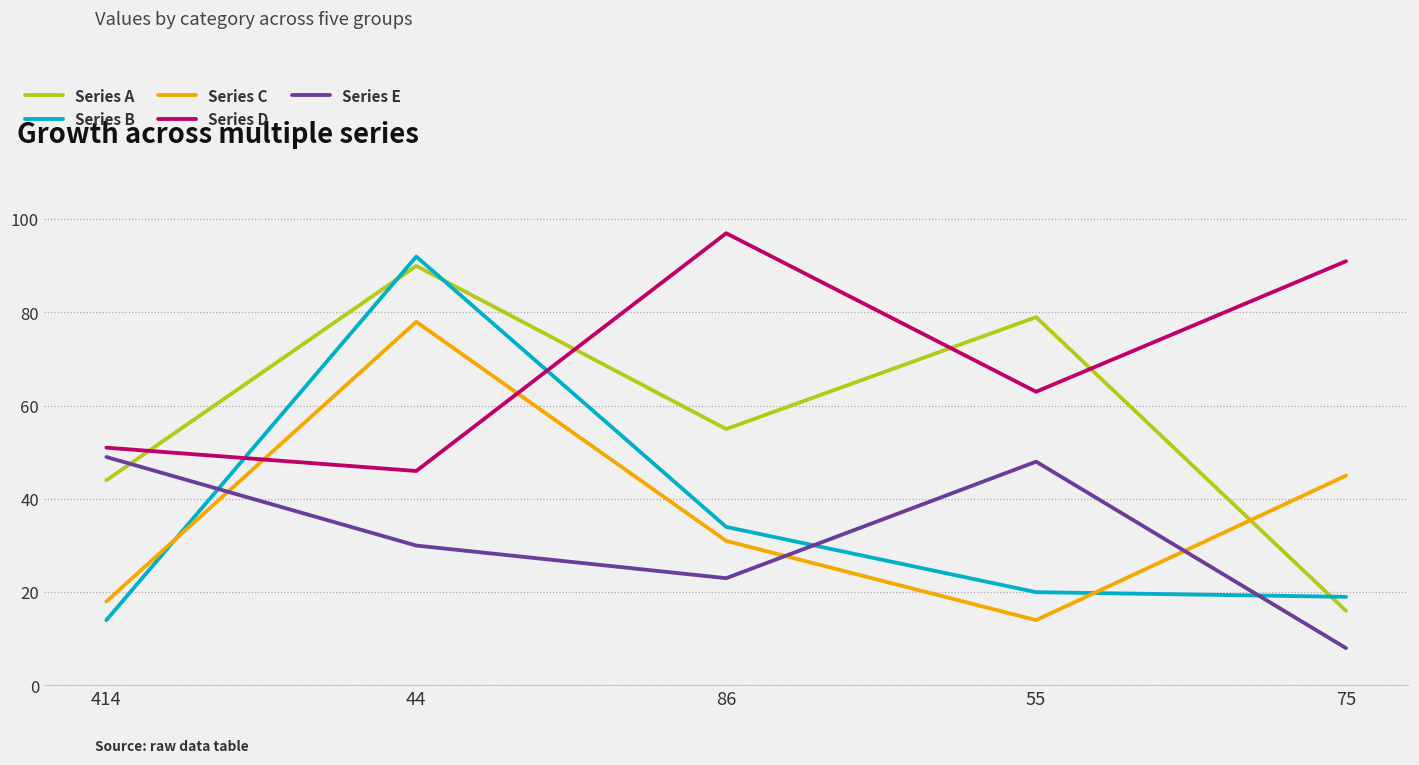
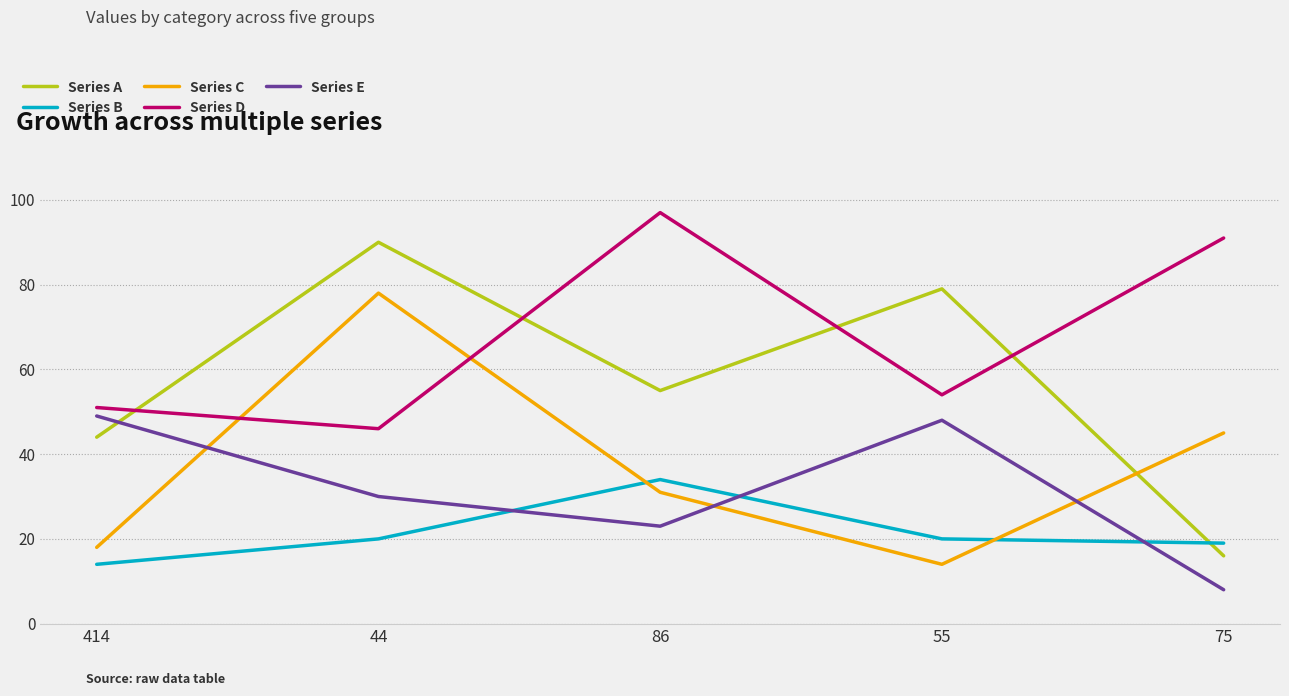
  {
    "Series A": {
      "414": 44,
      "44": 90,
      "86": 55,
      "55": 79,
      "75": 16
    },
    "Series B": {
      "414": 14,
-     "44": 92,
+     "44": 20,
      "86": 34,
      "55": 20,
      "75": 19
    },
    "Series C": {
      "414": 18,
      "44": 78,
      "86": 31,
      "55": 14,
      "75": 45
    },
    "Series D": {
      "414": 51,
      "44": 46,
      "86": 97,
-     "55": 63,
+     "55": 54,
      "75": 91
    },
    "Series E": {
      "414": 49,
      "44": 30,
      "86": 23,
      "55": 48,
      "75": 8
    }
  }
